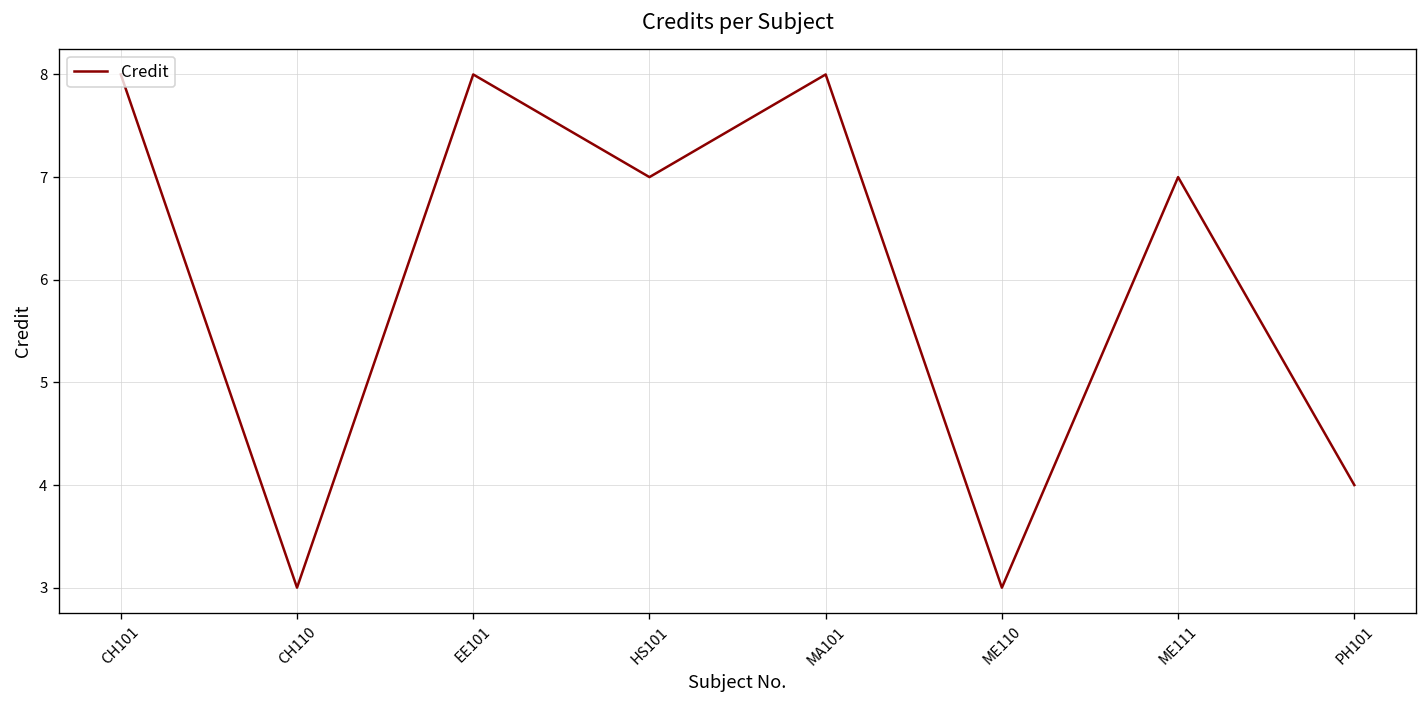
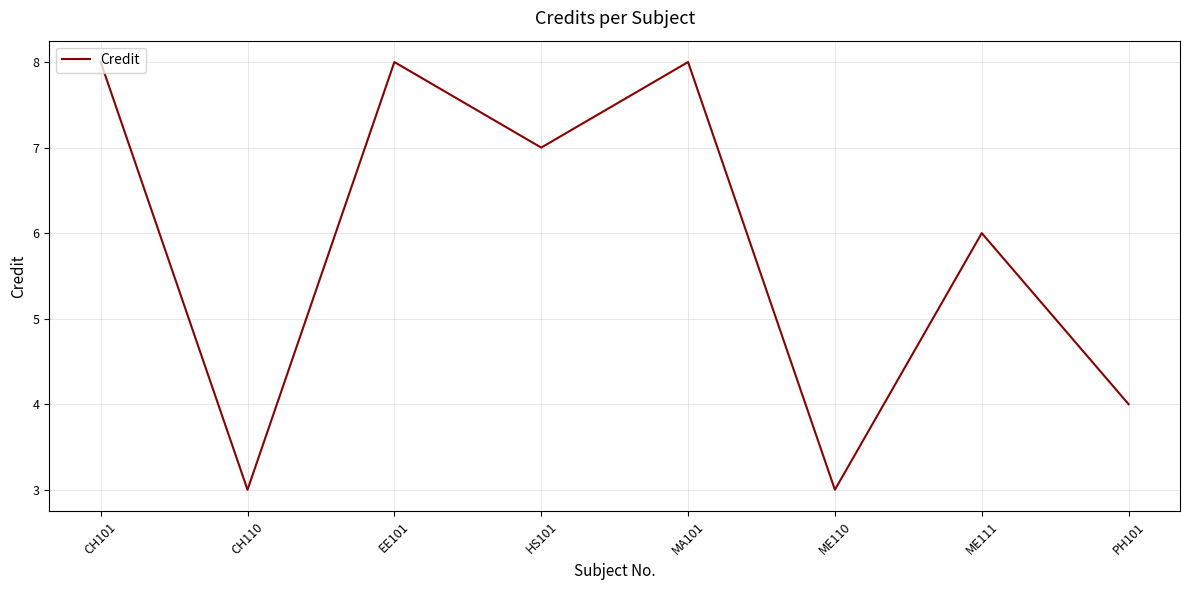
  {
    "CH110": 3,
    "EE101": 8,
    "HS101": 7,
    "MA101": 8,
    "ME110": 3,
-   "ME111": 7,
+   "ME111": 6,
    "PH101": 4
  }
